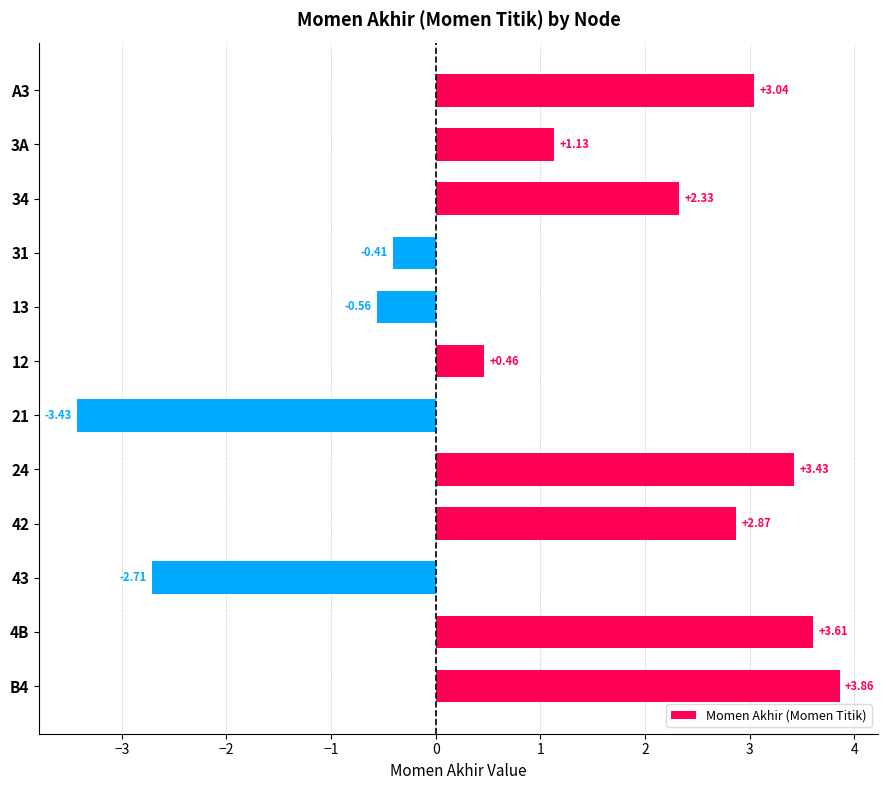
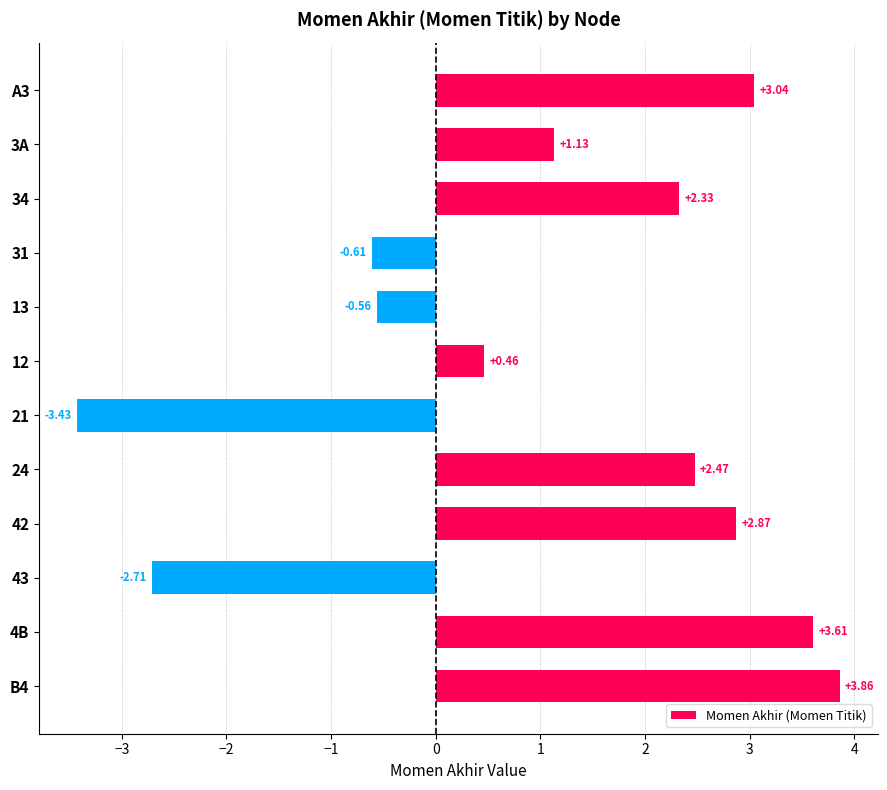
  {
    "A3": "+3.04",
    "3A": "+1.13",
    "34": "+2.33",
-   "31": "-0.41",
+   "31": "-0.61",
    "13": "-0.56",
    "12": "+0.46",
    "21": "-3.43",
-   "24": "+3.43",
+   "24": "+2.47",
    "42": "+2.87",
    "43": "-2.71",
    "4B": "+3.61",
    "B4": "+3.86"
  }
